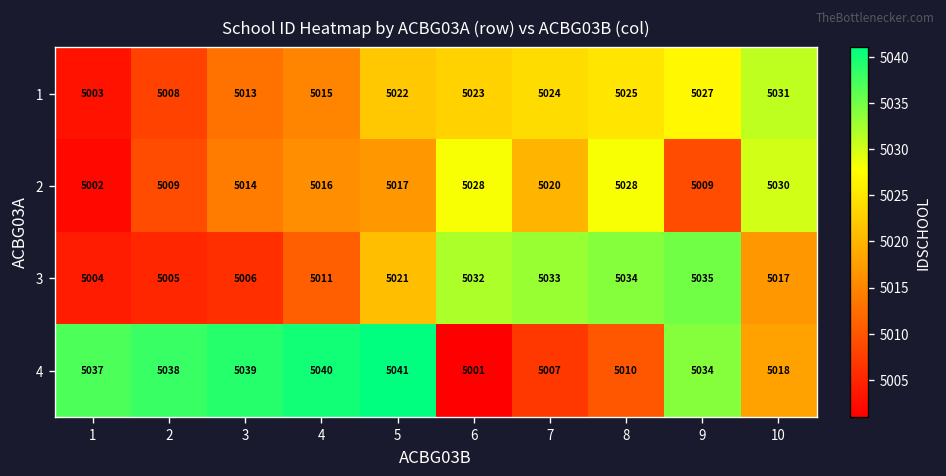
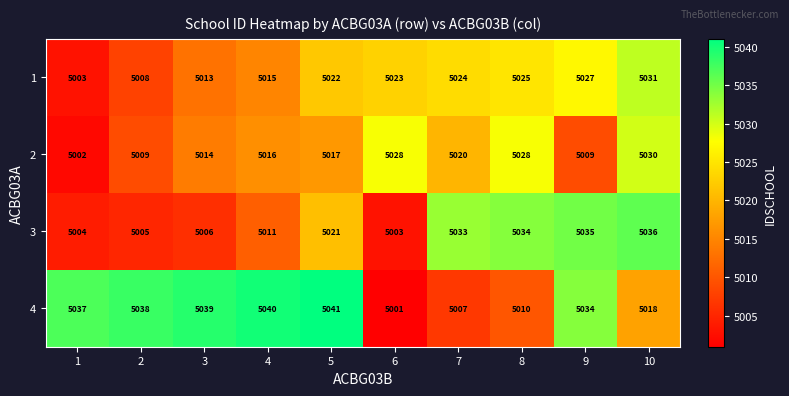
  {
    "1": {
      "1": 5003,
      "2": 5008,
      "3": 5013,
      "4": 5015,
      "5": 5022,
      "6": 5023,
      "7": 5024,
      "8": 5025,
      "9": 5027,
      "10": 5031
    },
    "2": {
      "1": 5002,
      "2": 5009,
      "3": 5014,
      "4": 5016,
      "5": 5017,
      "6": 5028,
      "7": 5020,
      "8": 5028,
      "9": 5009,
      "10": 5030
    },
    "3": {
      "1": 5004,
      "2": 5005,
      "3": 5006,
      "4": 5011,
      "5": 5021,
-     "6": 5032,
+     "6": 5003,
      "7": 5033,
      "8": 5034,
      "9": 5035,
-     "10": 5017
+     "10": 5036
    },
    "4": {
      "1": 5037,
      "2": 5038,
      "3": 5039,
      "4": 5040,
      "5": 5041,
      "6": 5001,
      "7": 5007,
      "8": 5010,
      "9": 5034,
      "10": 5018
    }
  }
